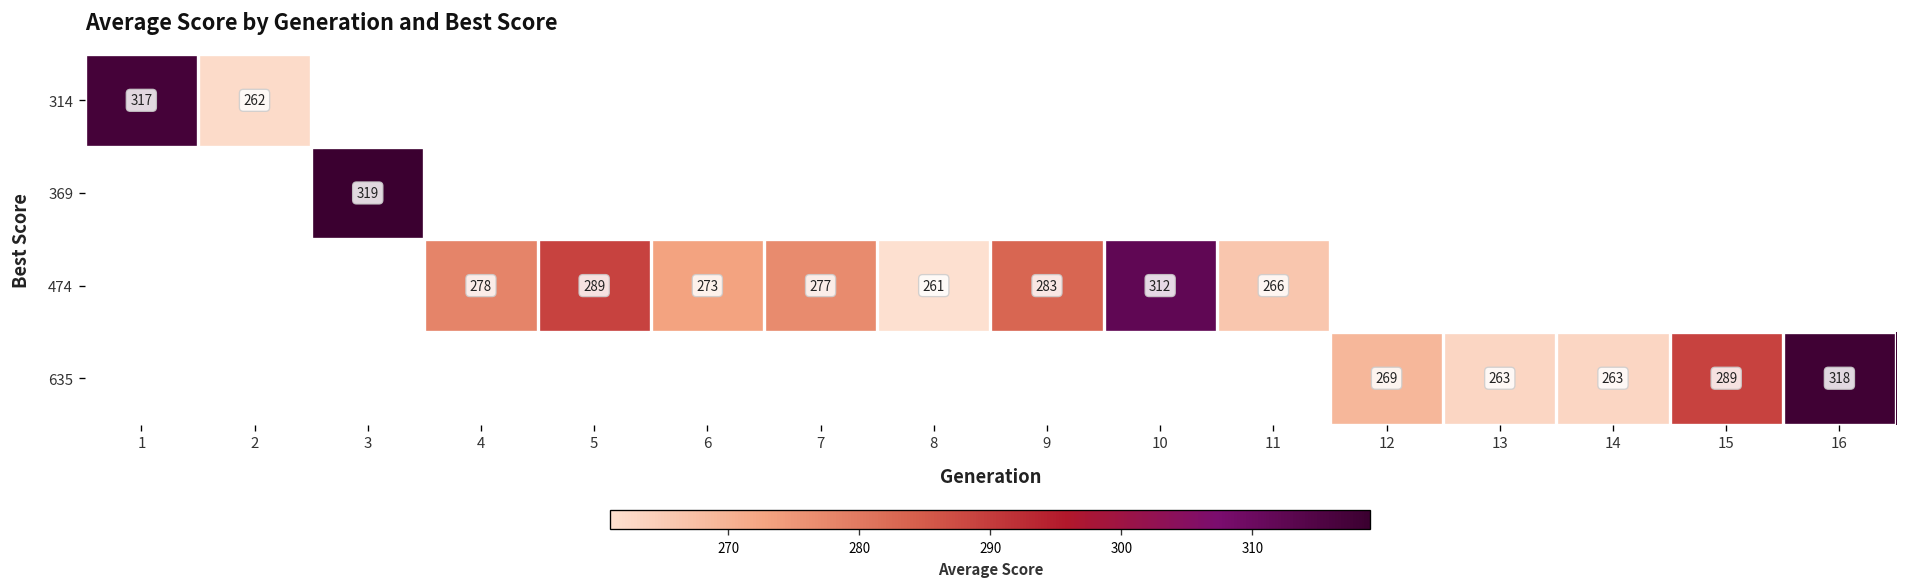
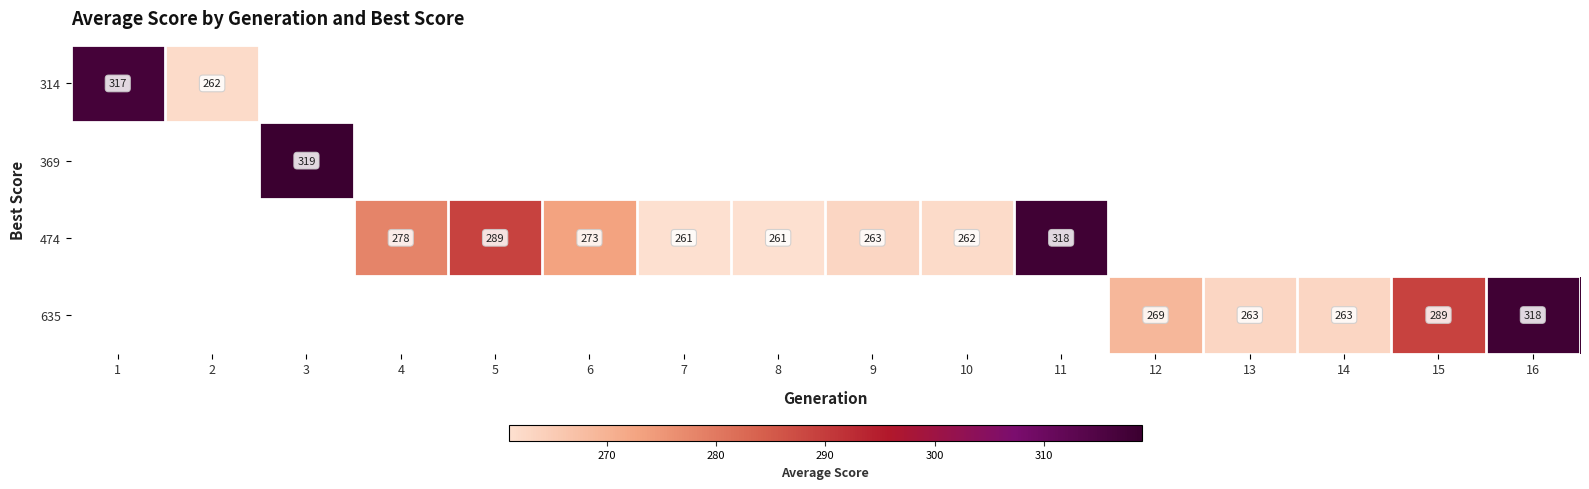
  {
    "474": {
-     "7": 277,
-     "9": 283,
-     "10": 312,
-     "11": 266
+     "7": 261,
+     "9": 263,
+     "10": 262,
+     "11": 318
    }
  }
